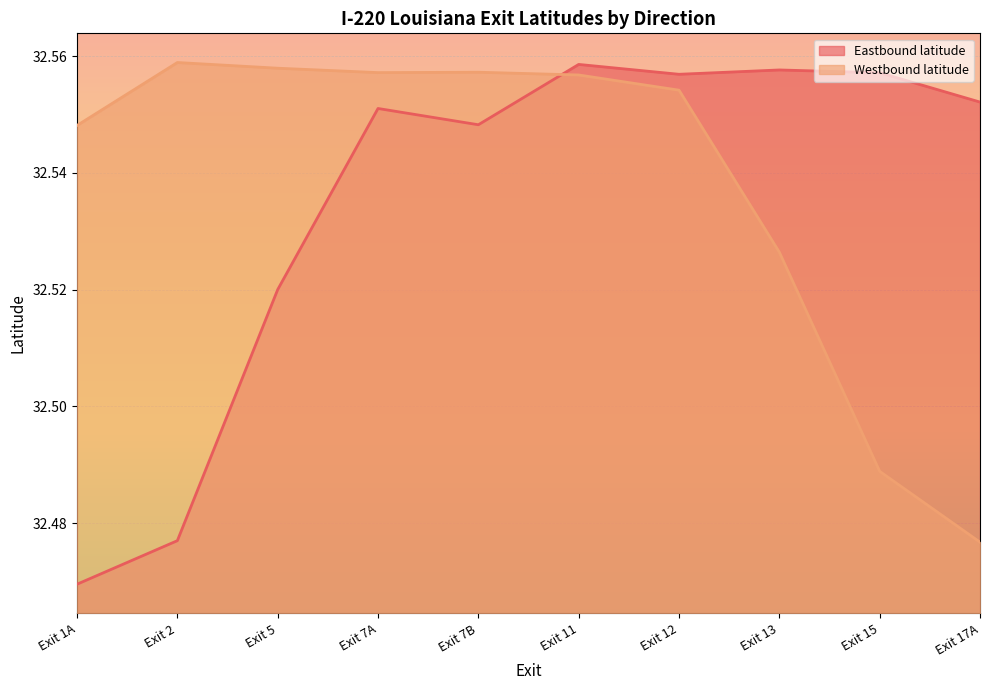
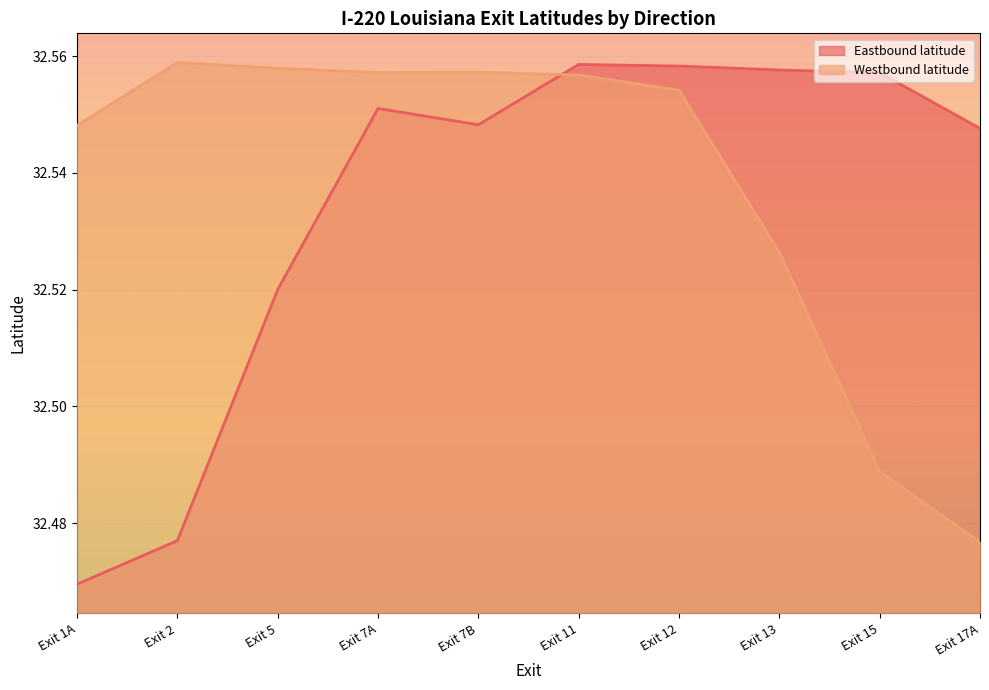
  {
    "Eastbound latitude": {
      "Exit 1A": 32.470,
      "Exit 2": 32.477,
      "Exit 5": 32.520,
      "Exit 7A": 32.551,
      "Exit 7B": 32.548,
      "Exit 11": 32.559,
-     "Exit 12": 32.557,
+     "Exit 12": 32.558,
      "Exit 13": 32.558,
-     "Exit 17A": 32.552
+     "Exit 17A": 32.548
    },
    "Westbound latitude": {
      "Exit 1A": 32.548,
      "Exit 2": 32.559,
      "Exit 5": 32.558,
      "Exit 7A": 32.557,
      "Exit 7B": 32.557,
      "Exit 11": 32.557,
      "Exit 12": 32.554,
      "Exit 13": 32.526,
      "Exit 15": 32.489,
      "Exit 17A": 32.477
    }
  }
